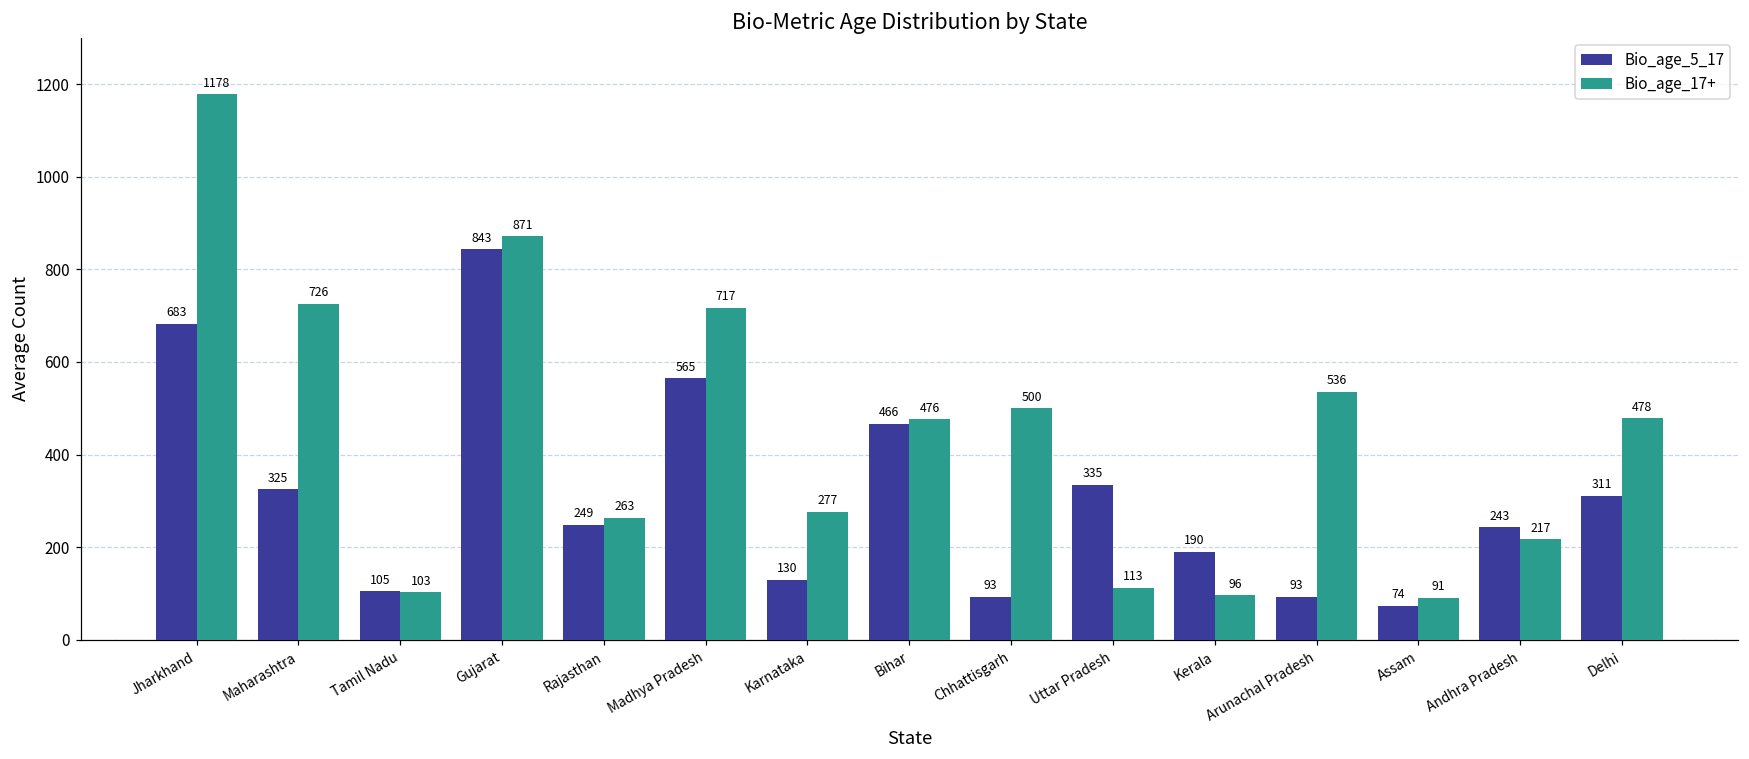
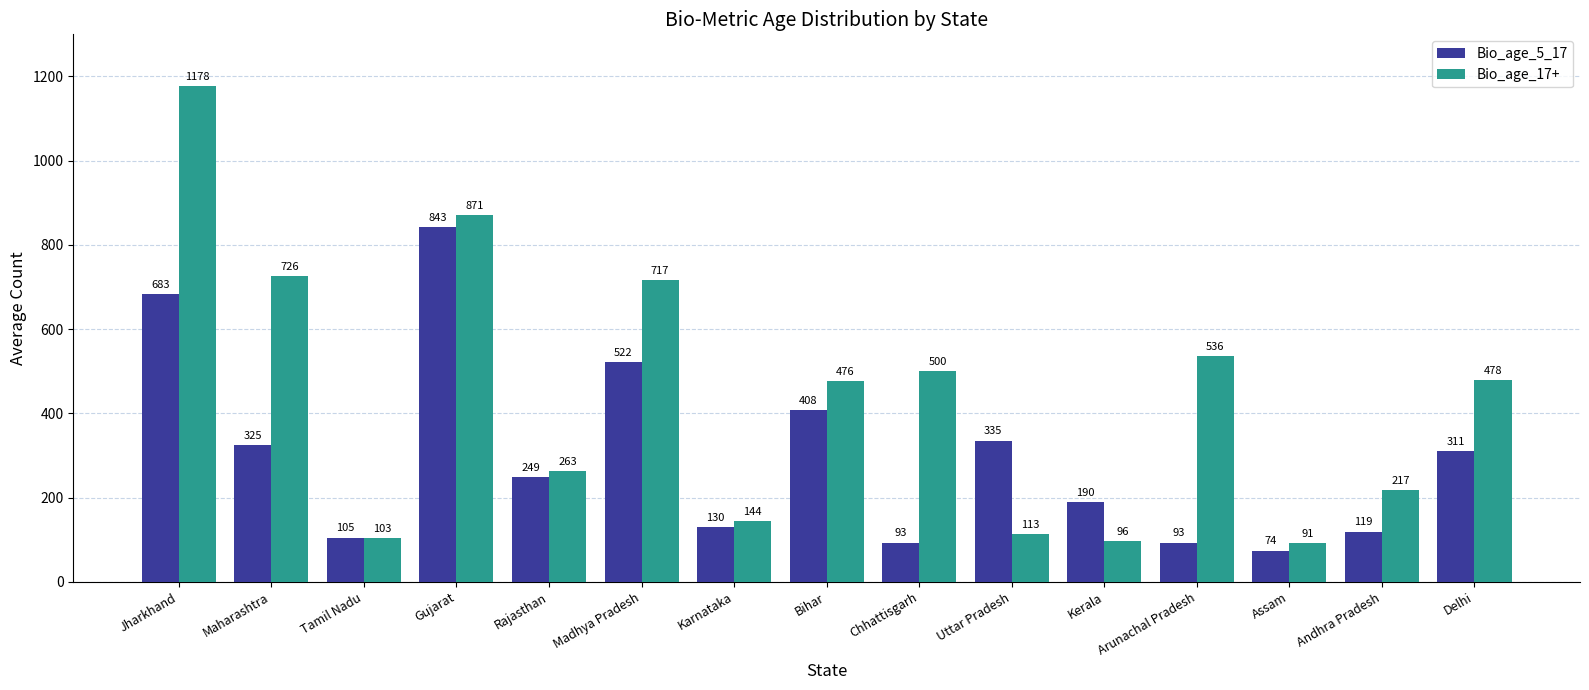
  {
    "Bio_age_5_17": {
      "Jharkhand": 683,
      "Maharashtra": 325,
      "Tamil Nadu": 105,
      "Gujarat": 843,
      "Rajasthan": 249,
-     "Madhya Pradesh": 565,
+     "Madhya Pradesh": 522,
      "Karnataka": 130,
-     "Bihar": 466,
+     "Bihar": 408,
      "Chhattisgarh": 93,
      "Uttar Pradesh": 335,
      "Kerala": 190,
      "Arunachal Pradesh": 93,
      "Assam": 74,
-     "Andhra Pradesh": 243,
+     "Andhra Pradesh": 119,
      "Delhi": 311
    },
    "Bio_age_17+": {
      "Jharkhand": 1178,
      "Maharashtra": 726,
      "Tamil Nadu": 103,
      "Gujarat": 871,
      "Rajasthan": 263,
      "Madhya Pradesh": 717,
-     "Karnataka": 277,
+     "Karnataka": 144,
      "Bihar": 476,
      "Chhattisgarh": 500,
      "Uttar Pradesh": 113,
      "Kerala": 96,
      "Arunachal Pradesh": 536,
      "Assam": 91,
      "Andhra Pradesh": 217,
      "Delhi": 478
    }
  }
